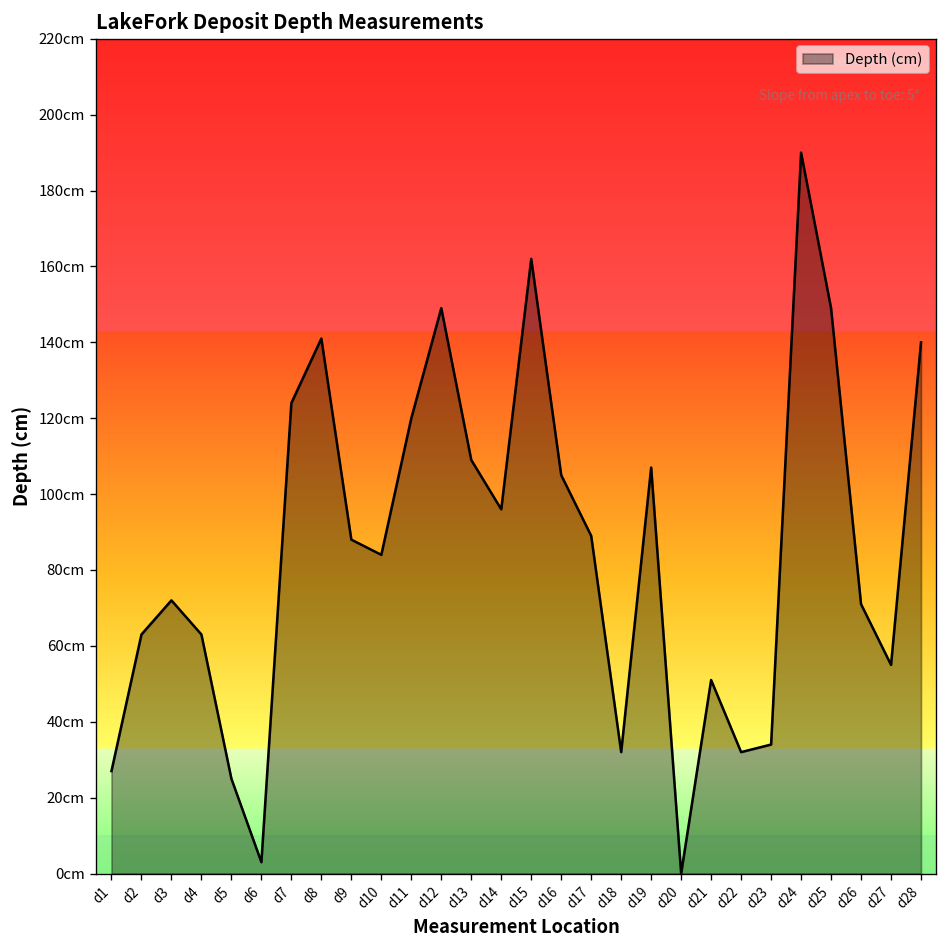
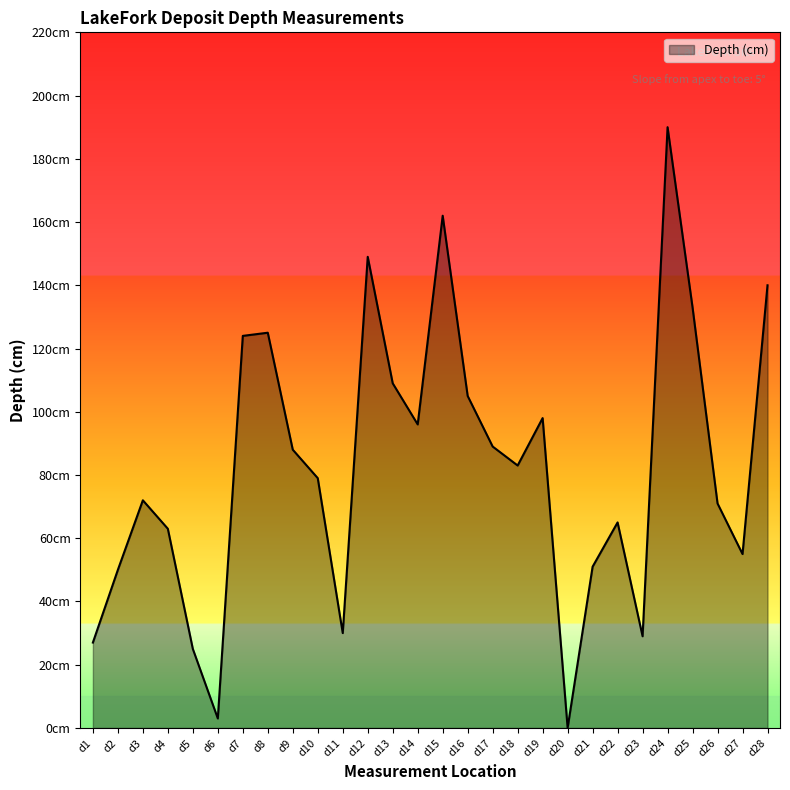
  {
    "d1": "27cm",
-   "d2": "63cm",
+   "d2": "50cm",
    "d3": "72cm",
    "d4": "63cm",
    "d5": "25cm",
    "d7": "124cm",
-   "d8": "141cm",
+   "d8": "125cm",
    "d9": "88cm",
-   "d10": "84cm",
-   "d11": "120cm",
+   "d10": "79cm",
+   "d11": "30cm",
    "d12": "149cm",
    "d13": "109cm",
    "d14": "96cm",
    "d15": "162cm",
    "d16": "105cm",
    "d17": "89cm",
-   "d18": "32cm",
-   "d19": "107cm",
+   "d18": "83cm",
+   "d19": "98cm",
    "d21": "51cm",
-   "d22": "32cm",
-   "d23": "34cm",
+   "d22": "65cm",
+   "d23": "29cm",
    "d24": "190cm",
-   "d25": "149cm",
+   "d25": "133cm",
    "d26": "71cm",
    "d27": "55cm",
    "d28": "140cm"
  }
